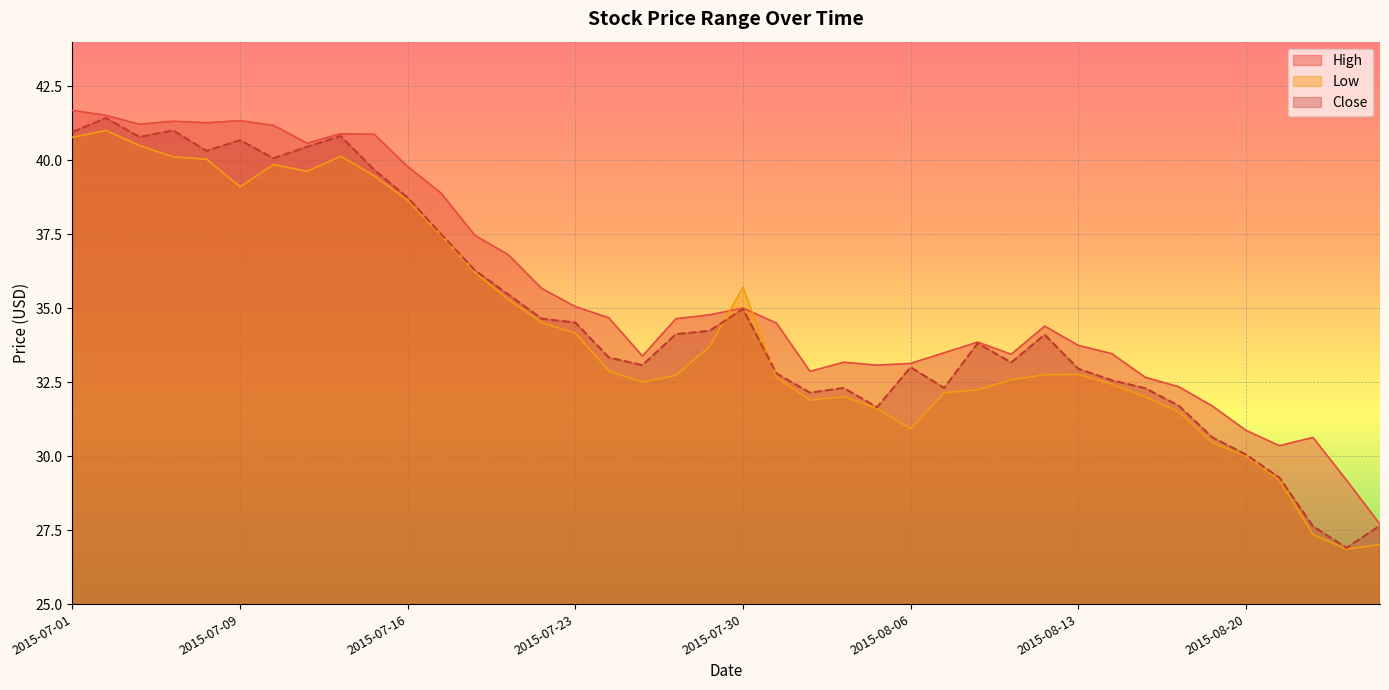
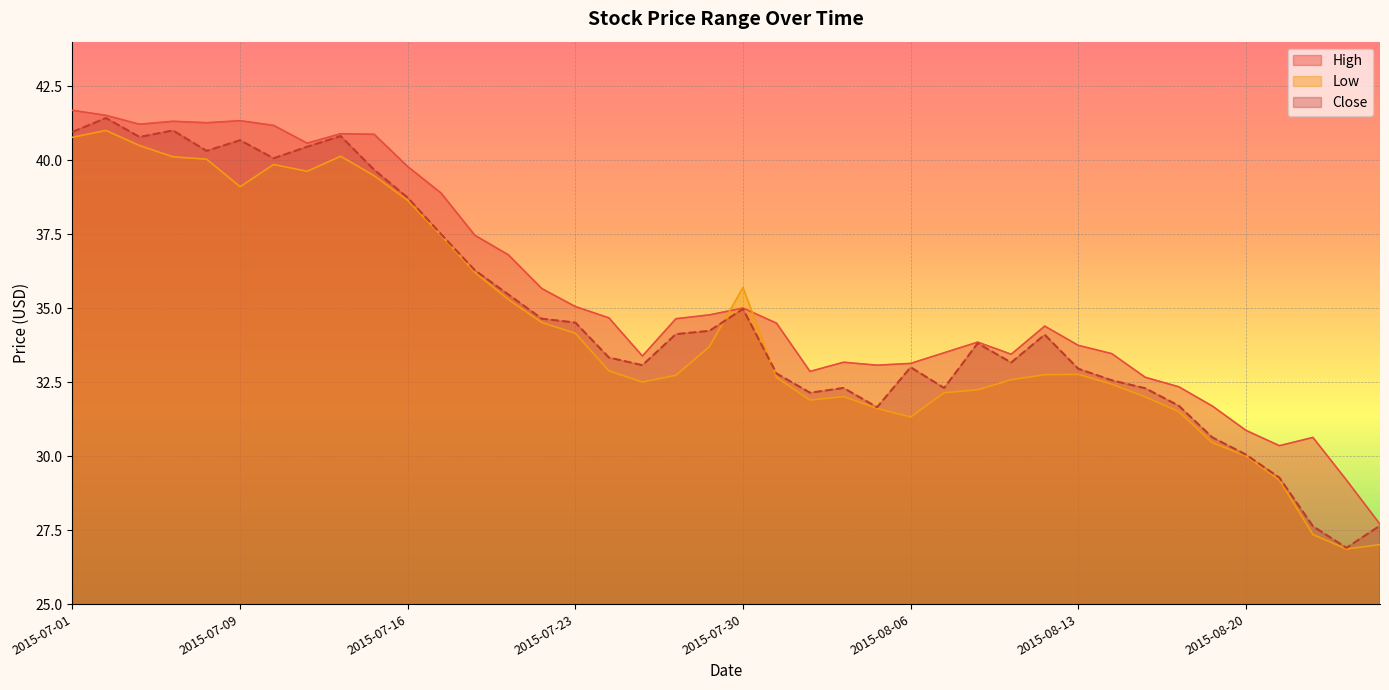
  {
    "Low": {
      "2015-07-01": 40.8,
      "2015-07-09": 39.1,
      "2015-07-16": 38.6,
      "2015-07-23": 34.2,
      "2015-07-30": 35.7,
-     "2015-08-06": 30.9,
+     "2015-08-06": 31.3,
      "2015-08-13": 32.8
    }
  }
